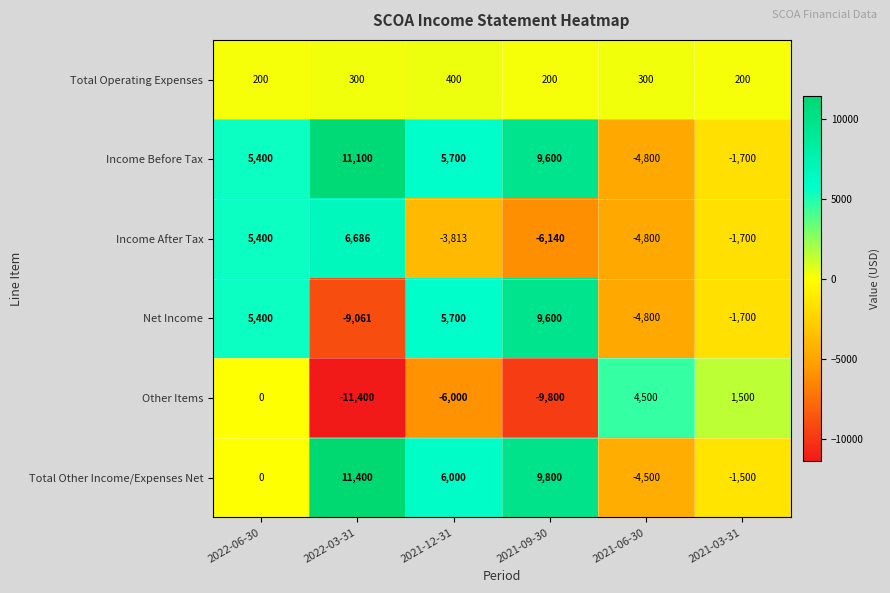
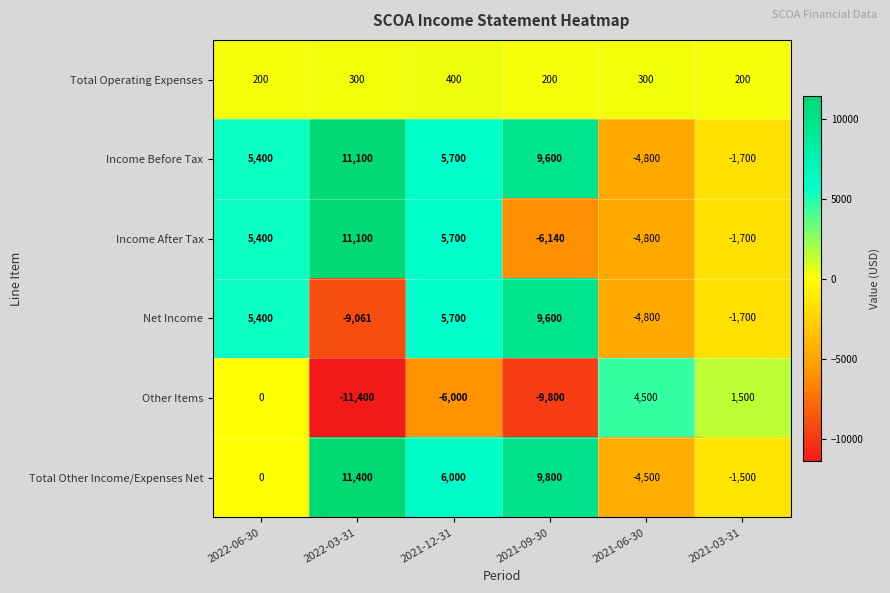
  {
    "Total Operating Expenses": {
      "2022-06-30": "200",
      "2022-03-31": "300",
      "2021-12-31": "400",
      "2021-09-30": "200",
      "2021-06-30": "300",
      "2021-03-31": "200"
    },
    "Income Before Tax": {
      "2022-06-30": "5,400",
      "2022-03-31": "11,100",
      "2021-12-31": "5,700",
      "2021-09-30": "9,600",
      "2021-06-30": "-4,800",
      "2021-03-31": "-1,700"
    },
    "Income After Tax": {
      "2022-06-30": "5,400",
-     "2022-03-31": "6,686",
-     "2021-12-31": "-3,813",
+     "2022-03-31": "11,100",
+     "2021-12-31": "5,700",
      "2021-09-30": "-6,140",
      "2021-06-30": "-4,800",
      "2021-03-31": "-1,700"
    },
    "Net Income": {
      "2022-06-30": "5,400",
      "2022-03-31": "-9,061",
      "2021-12-31": "5,700",
      "2021-09-30": "9,600",
      "2021-06-30": "-4,800",
      "2021-03-31": "-1,700"
    },
    "Other Items": {
      "2022-06-30": "0",
      "2022-03-31": "-11,400",
      "2021-12-31": "-6,000",
      "2021-09-30": "-9,800",
      "2021-06-30": "4,500",
      "2021-03-31": "1,500"
    },
    "Total Other Income/Expenses Net": {
      "2022-06-30": "0",
      "2022-03-31": "11,400",
      "2021-12-31": "6,000",
      "2021-09-30": "9,800",
      "2021-06-30": "-4,500",
      "2021-03-31": "-1,500"
    }
  }
